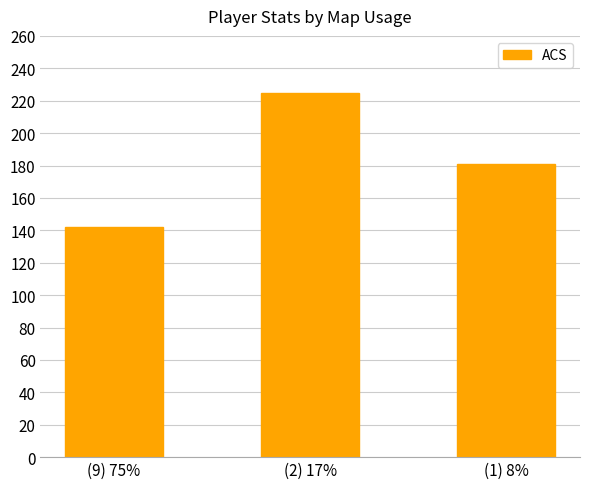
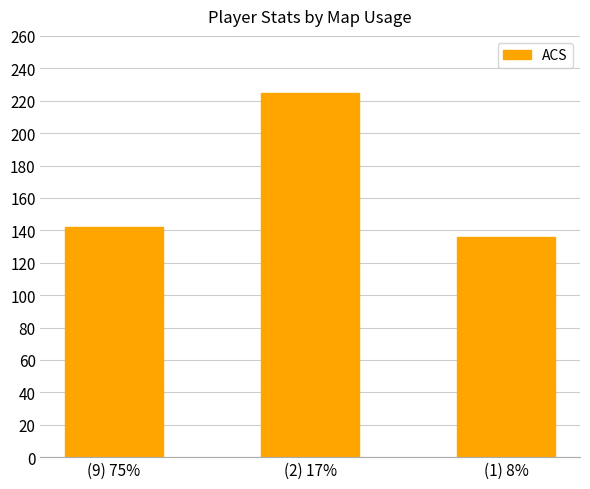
  {
    "(9) 75%": 142,
    "(2) 17%": 225,
-   "(1) 8%": 181
+   "(1) 8%": 136
  }
